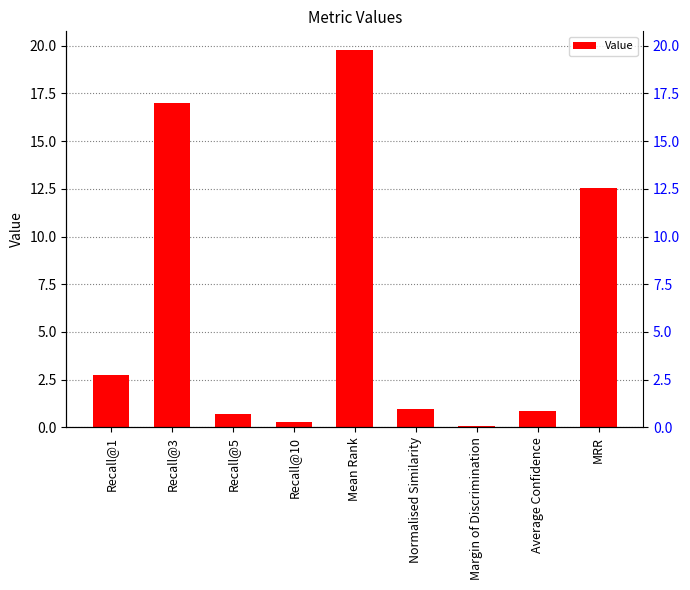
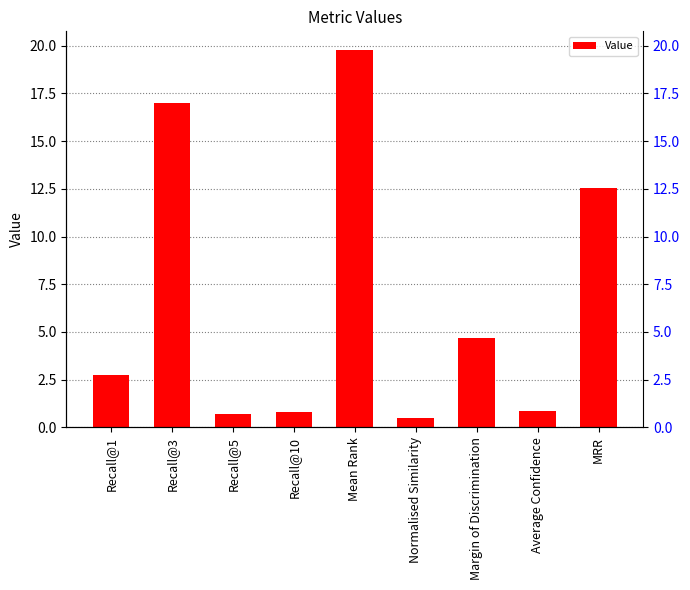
  {
    "Recall@1": 2.7,
    "Recall@3": 17.0,
    "Recall@5": 0.7,
-   "Recall@10": 0.3,
+   "Recall@10": 0.8,
    "Mean Rank": 19.8,
-   "Normalised Similarity": 0.9,
-   "Margin of Discrimination": 0.0,
+   "Normalised Similarity": 0.5,
+   "Margin of Discrimination": 4.7,
    "Average Confidence": 0.9,
    "MRR": 12.5
  }
